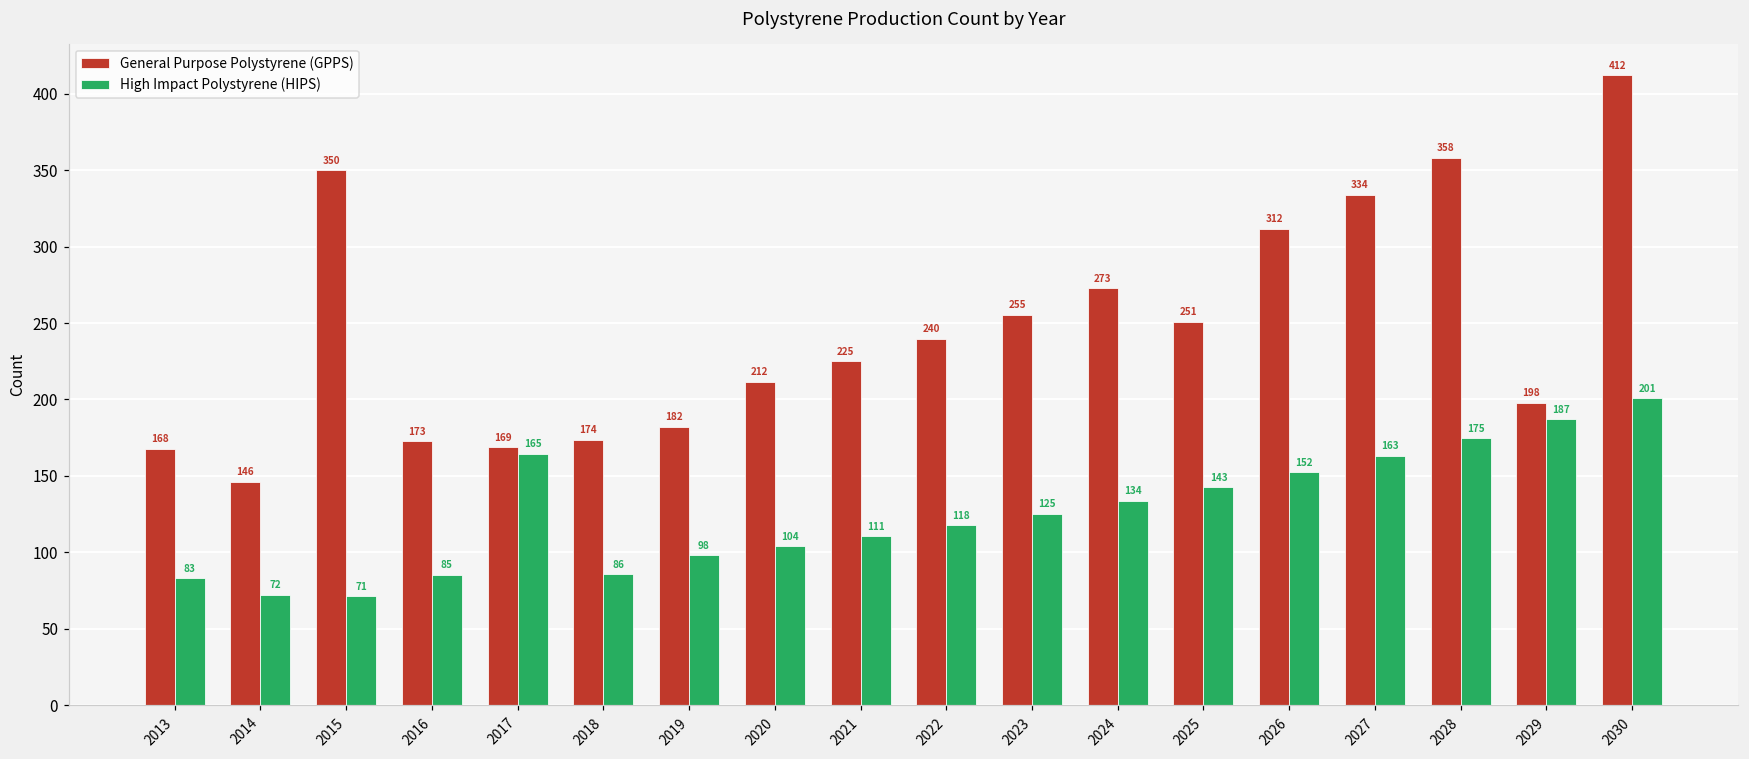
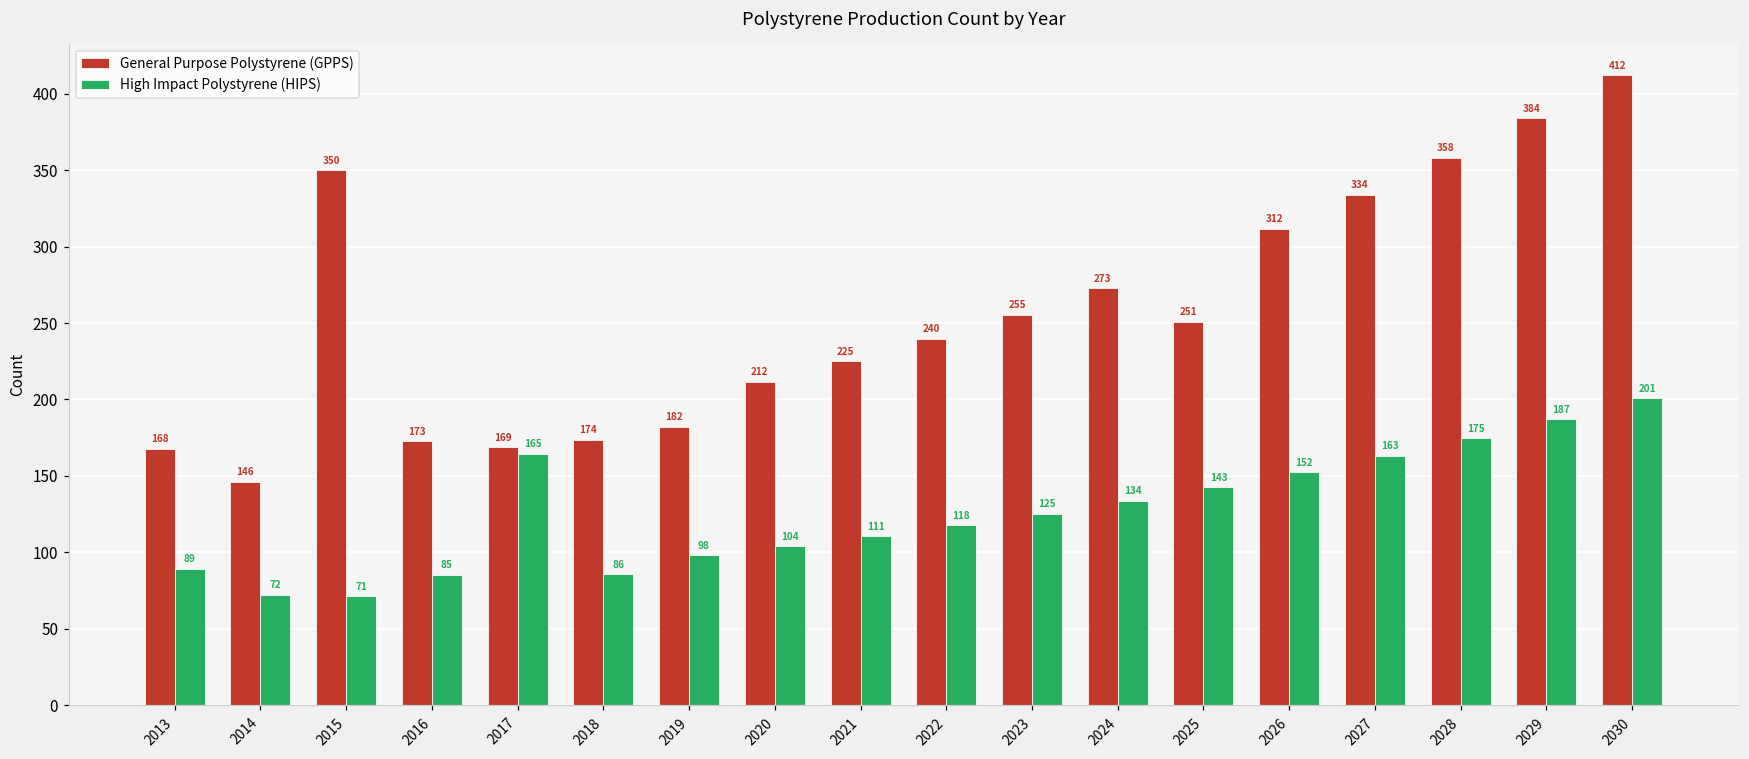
  {
    "General Purpose Polystyrene (GPPS)": {
      "2013": 168,
      "2014": 146,
      "2015": 350,
      "2016": 173,
      "2017": 169,
      "2018": 174,
      "2019": 182,
      "2020": 212,
      "2021": 225,
      "2022": 240,
      "2023": 255,
      "2024": 273,
      "2025": 251,
      "2026": 312,
      "2027": 334,
      "2028": 358,
-     "2029": 198,
+     "2029": 384,
      "2030": 412
    },
    "High Impact Polystyrene (HIPS)": {
-     "2013": 83,
+     "2013": 89,
      "2014": 72,
      "2015": 71,
      "2016": 85,
      "2017": 165,
      "2018": 86,
      "2019": 98,
      "2020": 104,
      "2021": 111,
      "2022": 118,
      "2023": 125,
      "2024": 134,
      "2025": 143,
      "2026": 152,
      "2027": 163,
      "2028": 175,
      "2029": 187,
      "2030": 201
    }
  }
